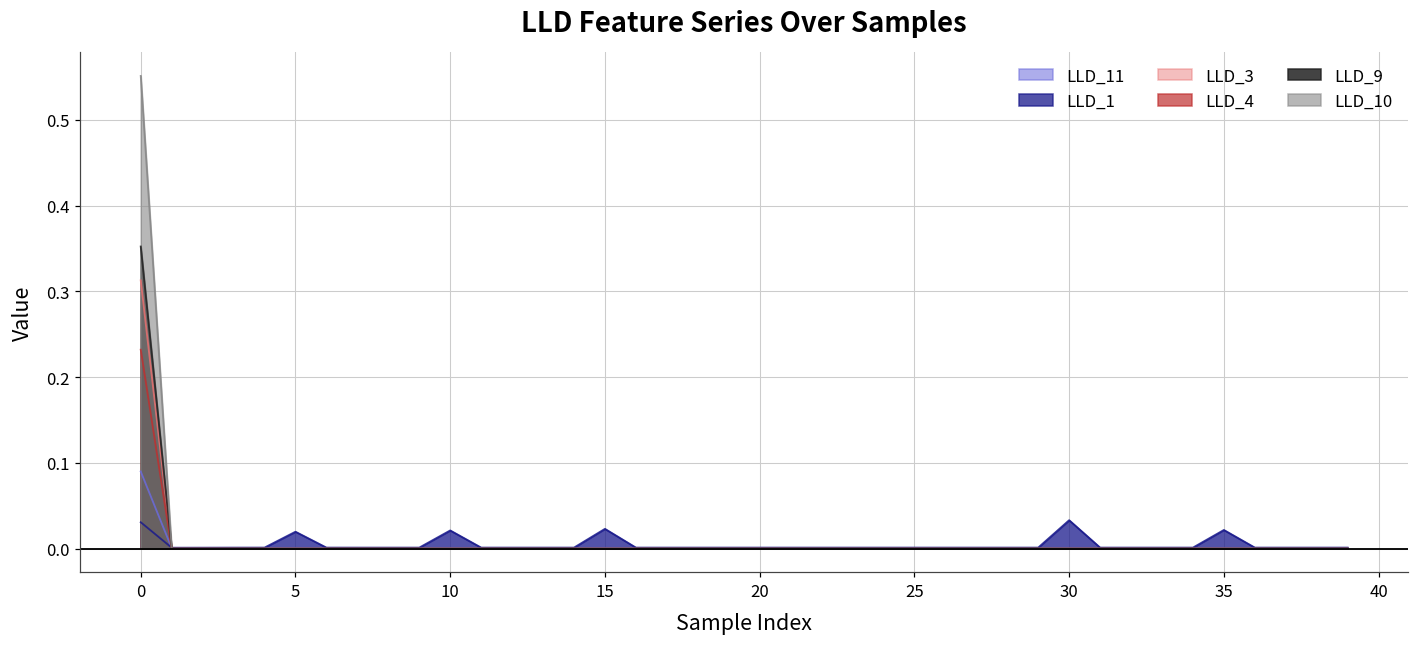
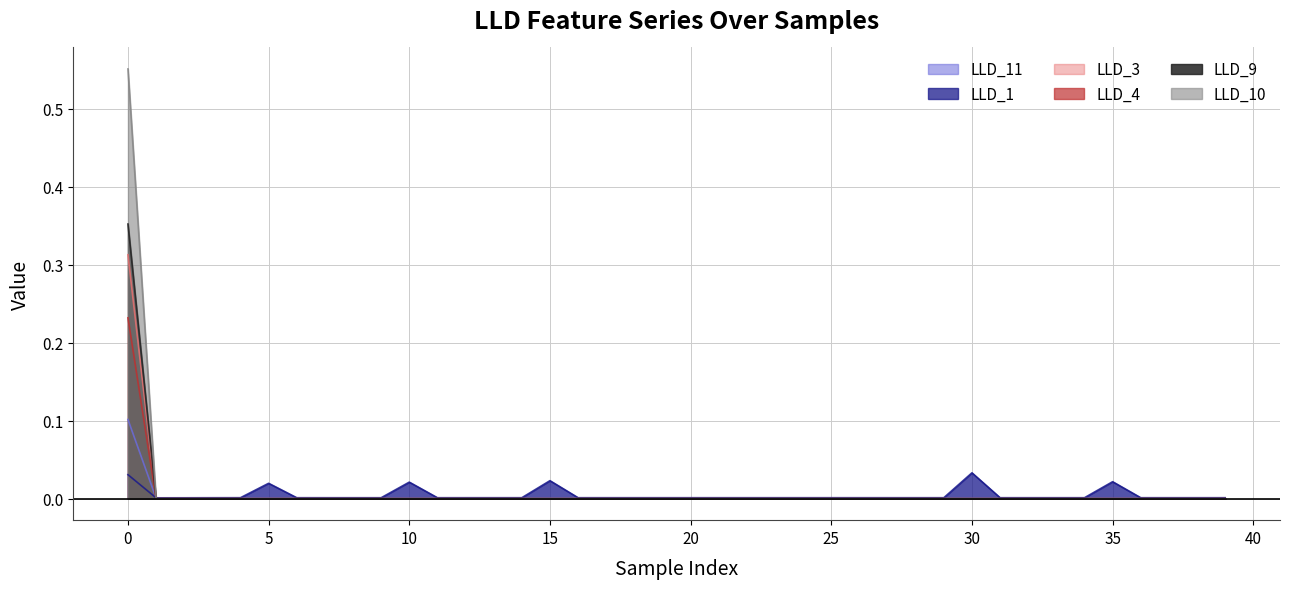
  {
    "LLD_11": {
-     "0": 0.09
+     "0": 0.10
    },
    "LLD_1": {
      "0": 0.03,
      "5": 0.02,
      "10": 0.02,
      "15": 0.02,
      "30": 0.03,
      "35": 0.02
    },
    "LLD_3": {
      "0": 0.31
    },
    "LLD_4": {
      "0": 0.23
    },
    "LLD_9": {
      "0": 0.35
    },
    "LLD_10": {
      "0": 0.55
    }
  }
